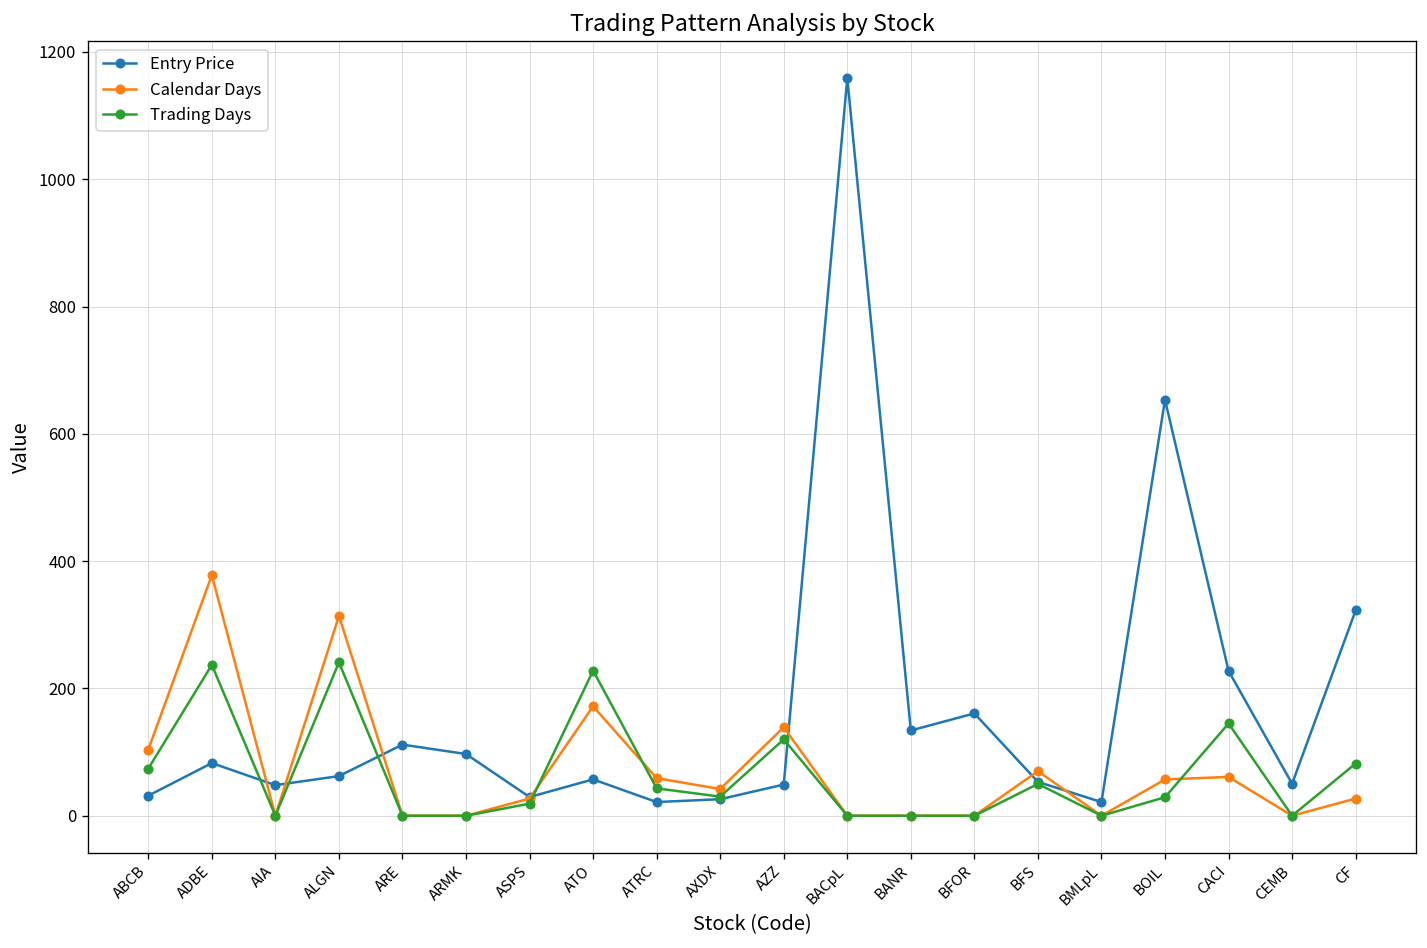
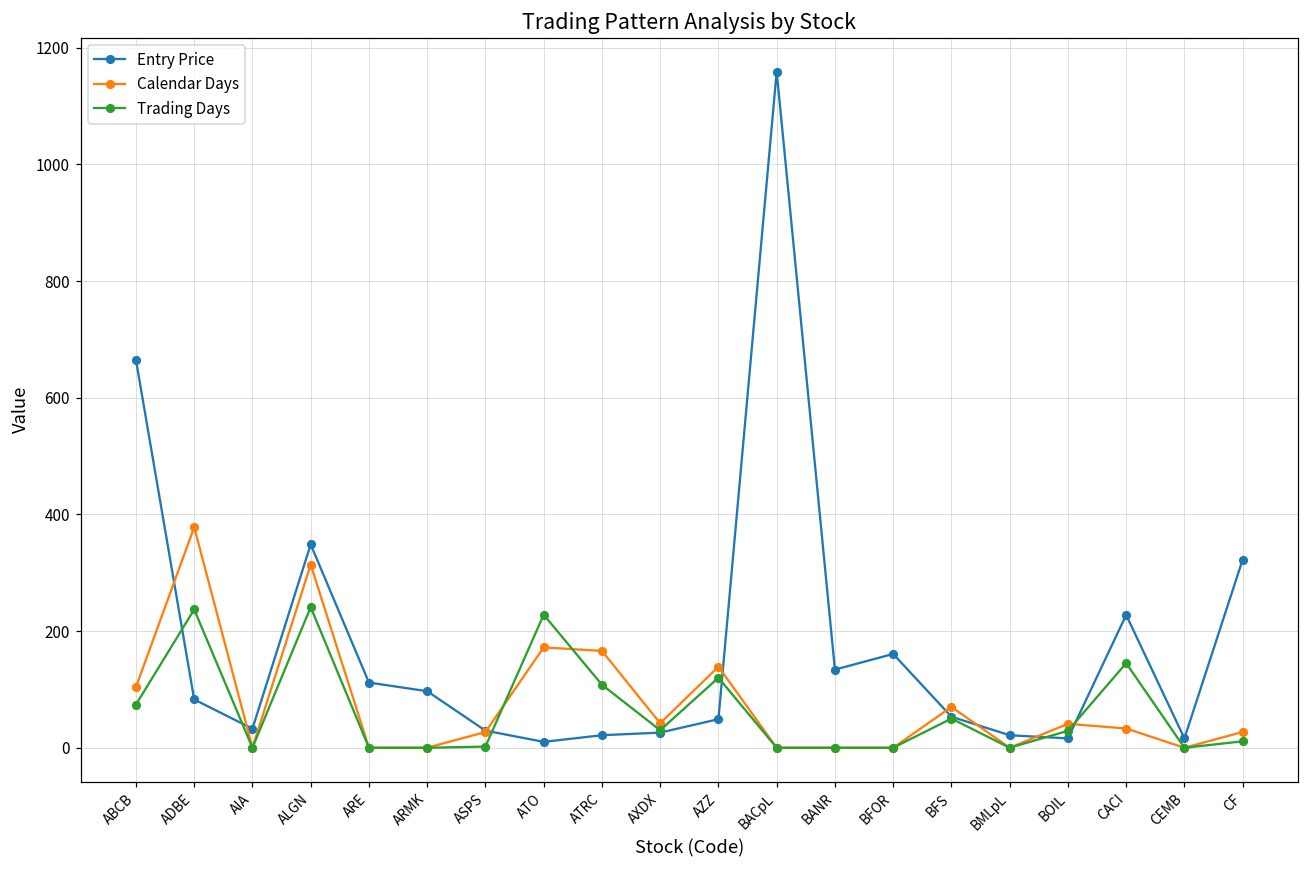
  {
    "Entry Price": {
-     "ABCB": 30,
+     "ABCB": 660,
      "ADBE": 80,
-     "AIA": 50,
-     "ALGN": 60,
+     "AIA": 30,
+     "ALGN": 350,
      "ARE": 110,
      "ARMK": 100,
-     "ATO": 60,
+     "ATO": 10,
      "ATRC": 20,
      "AZZ": 50,
      "BACpL": 1160,
      "BANR": 130,
      "BFOR": 160,
      "BMLpL": 20,
-     "BOIL": 650,
+     "BOIL": 20,
      "CACI": 230,
-     "CEMB": 50,
+     "CEMB": 20,
      "CF": 320
    },
    "Calendar Days": {
      "ABCB": 100,
      "ADBE": 380,
      "ALGN": 310,
      "ATO": 170,
-     "ATRC": 60,
+     "ATRC": 170,
      "AXDX": 40,
      "AZZ": 140,
      "BFS": 70,
-     "BOIL": 60,
-     "CACI": 60,
+     "BOIL": 40,
+     "CACI": 30,
      "CF": 30
    },
    "Trading Days": {
      "ABCB": 70,
      "ADBE": 240,
      "ALGN": 240,
-     "ASPS": 20,
+     "ASPS": 0,
      "ATO": 230,
-     "ATRC": 40,
+     "ATRC": 110,
      "AZZ": 120,
      "BOIL": 30,
      "CACI": 150,
-     "CF": 80
+     "CF": 10
    }
  }
